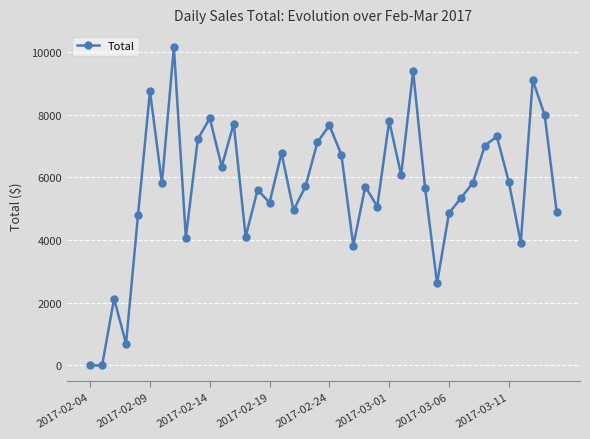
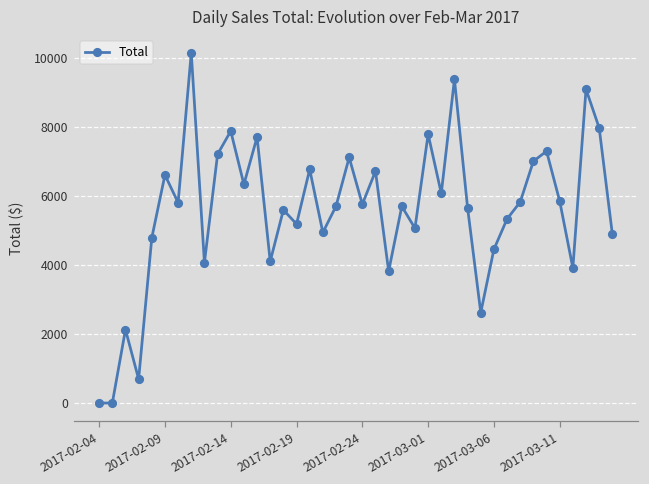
  {
    "2017-02-04": 0,
-   "2017-02-09": 8800,
+   "2017-02-09": 6600,
    "2017-02-14": 7900,
    "2017-02-19": 5200,
-   "2017-02-24": 7700,
+   "2017-02-24": 5800,
    "2017-03-01": 7800,
-   "2017-03-06": 4900,
+   "2017-03-06": 4500,
    "2017-03-11": 5900
  }
